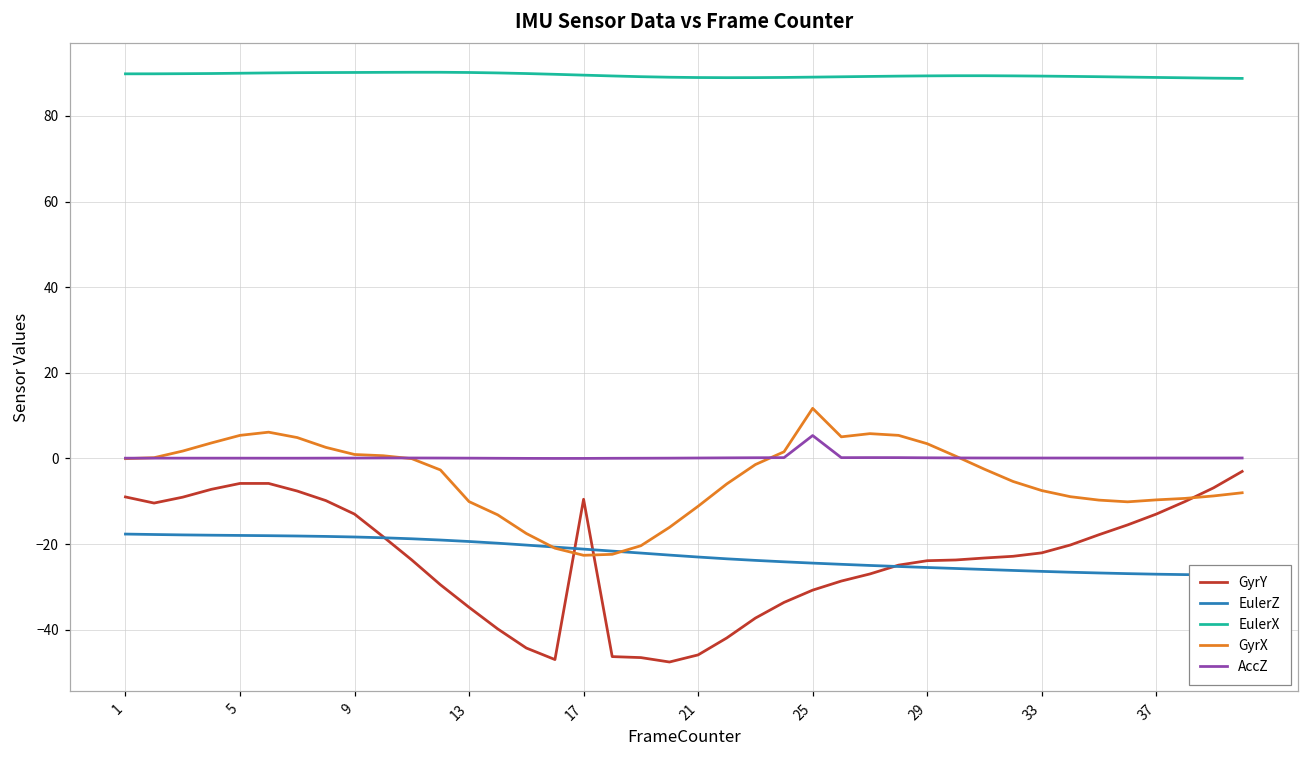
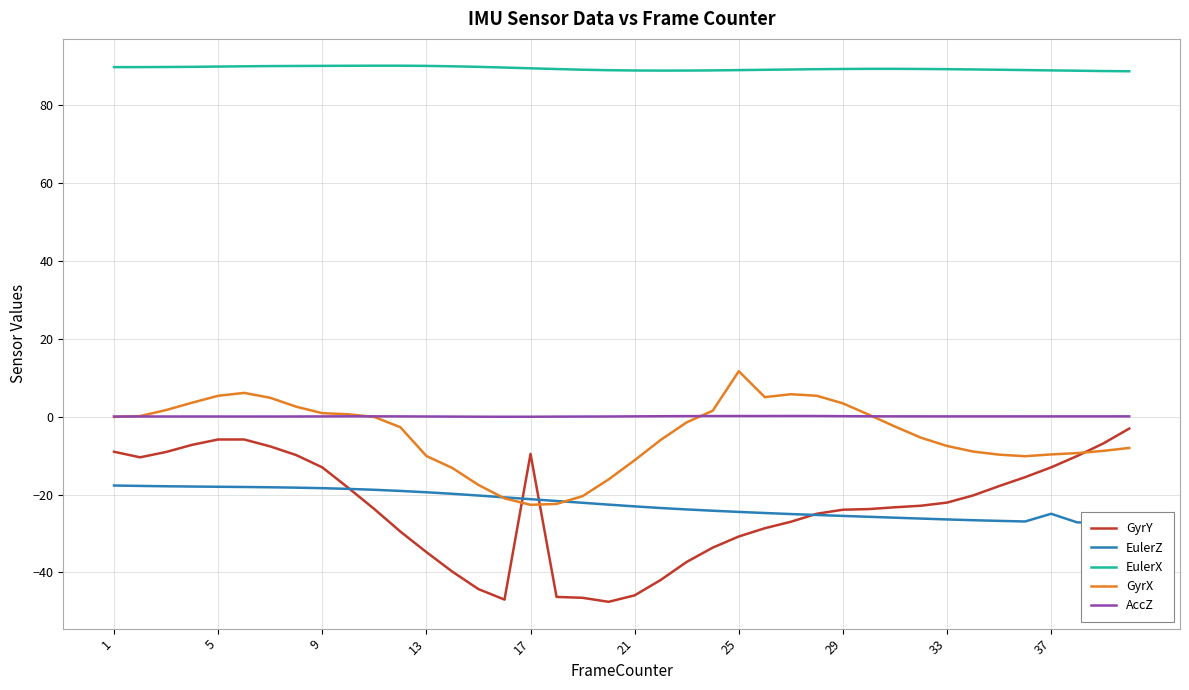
  {
    "GyrY": {
      "1": -9,
      "5": -6,
      "9": -13,
      "13": -35,
      "17": -10,
      "21": -46,
      "25": -31,
      "29": -24,
      "33": -22,
      "37": -13
    },
    "EulerZ": {
      "1": -18,
      "5": -18,
      "9": -18,
      "13": -19,
      "17": -21,
      "21": -23,
      "25": -24,
      "29": -25,
      "33": -26,
-     "37": -27
+     "37": -25
    },
    "EulerX": {
      "1": 90,
      "5": 90,
      "9": 90,
      "13": 90,
      "17": 90,
      "21": 89,
      "25": 89,
      "29": 89,
      "33": 89,
      "37": 89
    },
    "GyrX": {
      "5": 5,
      "9": 1,
      "13": -10,
      "17": -23,
      "21": -11,
      "25": 12,
      "29": 3,
      "33": -8,
      "37": -10
    },
    "AccZ": {
      "5": 0,
      "9": 0,
      "13": 0,
      "17": 0,
      "21": 0,
-     "25": 5,
+     "25": 0,
      "29": 0,
      "33": 0,
      "37": 0
    }
  }
